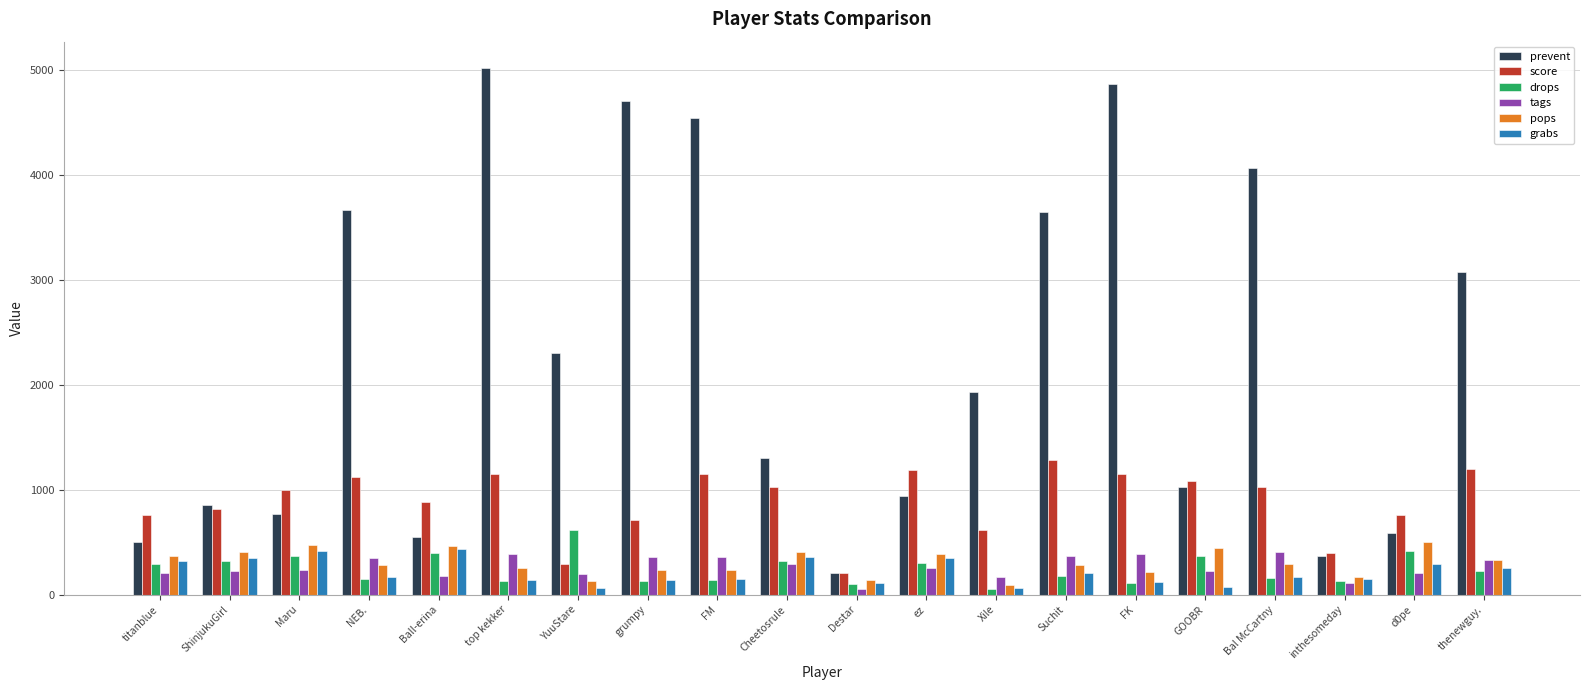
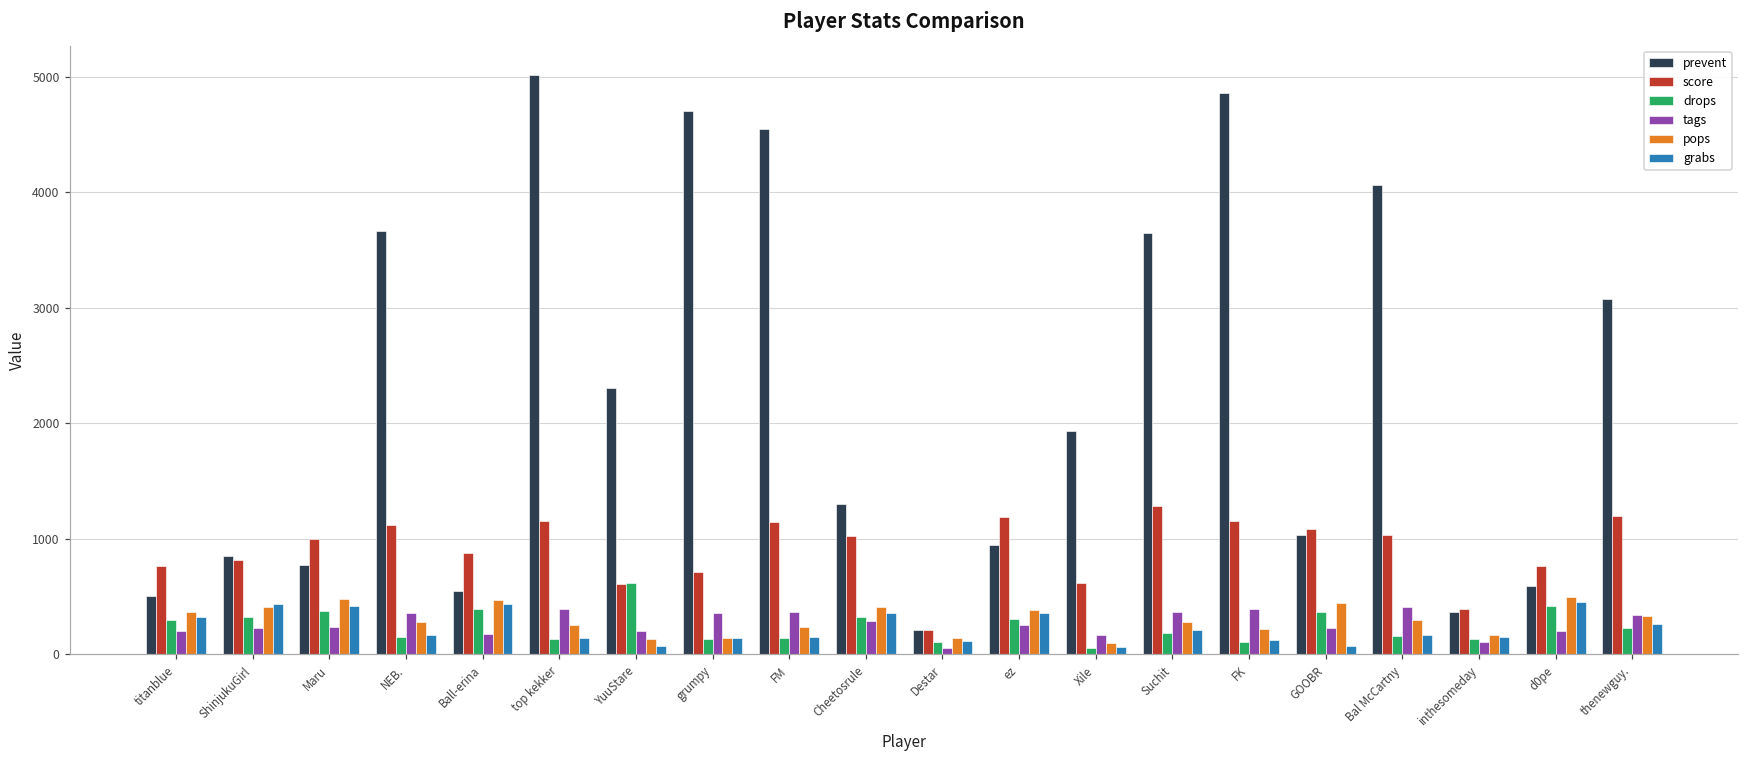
  {
    "prevent": {
      "titanblue": 500,
      "ShinjukuGirl": 850,
      "Maru": 770,
      "NEB.": 3660,
      "Ball-erina": 550,
      "top kekker": 5020,
      "YuuStare": 2300,
      "grumpy": 4700,
      "FM": 4540,
      "Cheetosrule": 1300,
      "Destar": 210,
      "ez": 940,
      "Xile": 1930,
      "Suchit": 3640,
      "FK": 4860,
      "GOOBR": 1030,
      "Bal McCartny": 4060,
      "inthesomeday": 370,
      "d0pe": 590,
      "thenewguy.": 3070
    },
    "score": {
      "titanblue": 760,
      "ShinjukuGirl": 810,
      "Maru": 990,
      "NEB.": 1120,
      "Ball-erina": 880,
      "top kekker": 1150,
-     "YuuStare": 290,
+     "YuuStare": 610,
      "grumpy": 710,
      "FM": 1150,
      "Cheetosrule": 1020,
      "Destar": 210,
      "ez": 1190,
      "Xile": 620,
      "Suchit": 1280,
      "FK": 1150,
      "GOOBR": 1080,
      "Bal McCartny": 1030,
      "inthesomeday": 390,
      "d0pe": 760,
      "thenewguy.": 1190
    },
    "drops": {
      "titanblue": 290,
      "ShinjukuGirl": 320,
      "Maru": 370,
      "NEB.": 150,
      "Ball-erina": 390,
      "top kekker": 130,
      "YuuStare": 610,
      "grumpy": 130,
      "FM": 140,
      "Cheetosrule": 320,
      "Destar": 110,
      "ez": 300,
      "Xile": 60,
      "Suchit": 180,
      "FK": 110,
      "GOOBR": 360,
      "Bal McCartny": 160,
      "inthesomeday": 130,
      "d0pe": 420,
      "thenewguy.": 230
    },
    "tags": {
      "titanblue": 200,
      "ShinjukuGirl": 220,
      "Maru": 240,
      "NEB.": 350,
      "Ball-erina": 180,
      "top kekker": 390,
      "YuuStare": 200,
      "grumpy": 360,
      "FM": 360,
      "Cheetosrule": 290,
      "Destar": 50,
      "ez": 250,
      "Xile": 170,
      "Suchit": 360,
      "FK": 390,
      "GOOBR": 230,
      "Bal McCartny": 410,
      "inthesomeday": 110,
      "d0pe": 200,
      "thenewguy.": 330
    },
    "pops": {
      "titanblue": 370,
      "ShinjukuGirl": 410,
      "Maru": 480,
      "NEB.": 280,
      "Ball-erina": 460,
      "top kekker": 250,
      "YuuStare": 130,
-     "grumpy": 240,
+     "grumpy": 140,
      "FM": 230,
      "Cheetosrule": 410,
      "Destar": 140,
      "ez": 380,
      "Xile": 90,
      "Suchit": 280,
      "FK": 220,
      "GOOBR": 440,
      "Bal McCartny": 290,
      "inthesomeday": 170,
      "d0pe": 500,
      "thenewguy.": 330
    },
    "grabs": {
      "titanblue": 320,
-     "ShinjukuGirl": 350,
+     "ShinjukuGirl": 430,
      "Maru": 410,
      "NEB.": 160,
      "Ball-erina": 430,
      "top kekker": 140,
      "YuuStare": 70,
      "grumpy": 140,
      "FM": 150,
      "Cheetosrule": 350,
      "Destar": 110,
      "ez": 350,
      "Xile": 60,
      "Suchit": 210,
      "FK": 120,
      "GOOBR": 70,
      "Bal McCartny": 160,
      "inthesomeday": 150,
-     "d0pe": 300,
+     "d0pe": 450,
      "thenewguy.": 260
    }
  }
